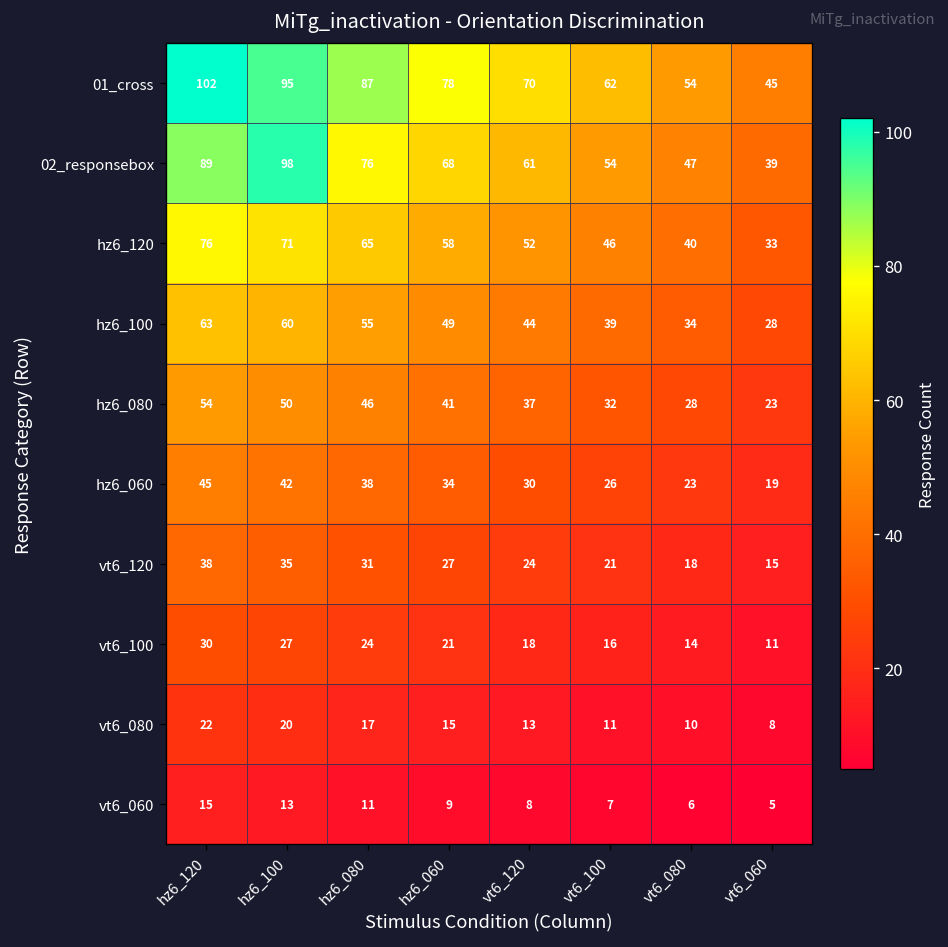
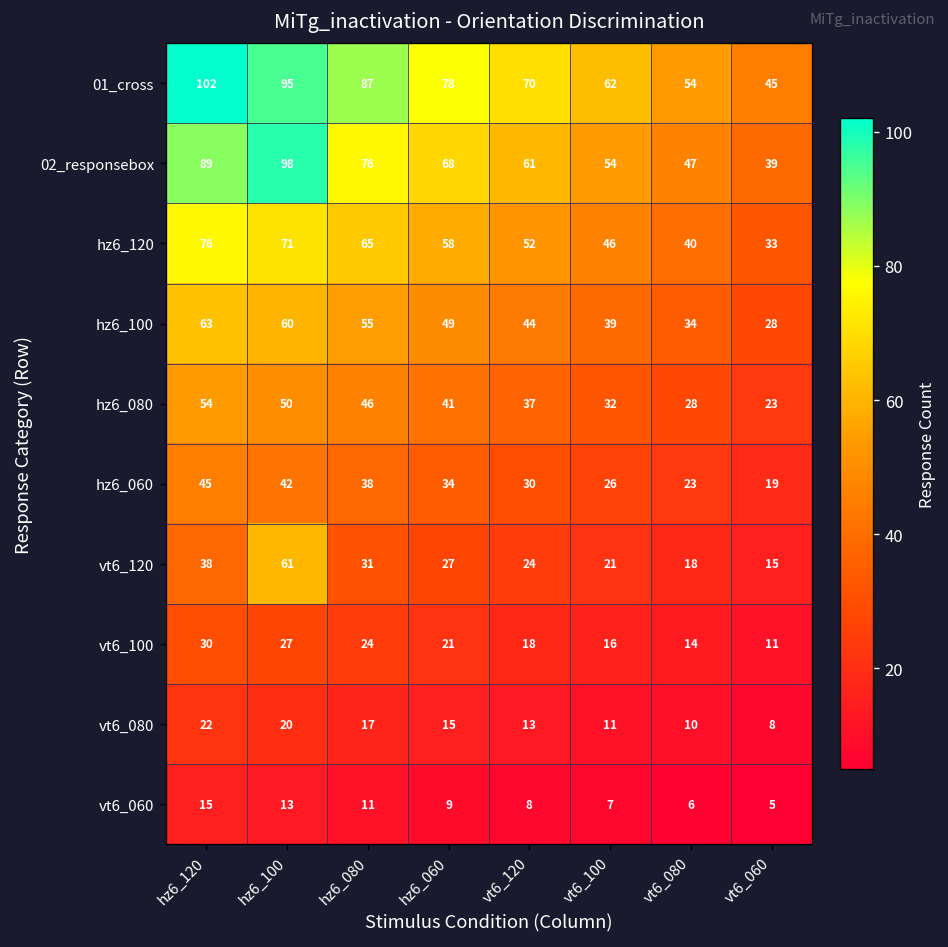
  {
    "01_cross": {
      "hz6_120": 102,
      "hz6_100": 95,
      "hz6_080": 87,
      "hz6_060": 78,
      "vt6_120": 70,
      "vt6_100": 62,
      "vt6_080": 54,
      "vt6_060": 45
    },
    "02_responsebox": {
      "hz6_120": 89,
      "hz6_100": 98,
      "hz6_080": 76,
      "hz6_060": 68,
      "vt6_120": 61,
      "vt6_100": 54,
      "vt6_080": 47,
      "vt6_060": 39
    },
    "hz6_120": {
      "hz6_120": 76,
      "hz6_100": 71,
      "hz6_080": 65,
      "hz6_060": 58,
      "vt6_120": 52,
      "vt6_100": 46,
      "vt6_080": 40,
      "vt6_060": 33
    },
    "hz6_100": {
      "hz6_120": 63,
      "hz6_100": 60,
      "hz6_080": 55,
      "hz6_060": 49,
      "vt6_120": 44,
      "vt6_100": 39,
      "vt6_080": 34,
      "vt6_060": 28
    },
    "hz6_080": {
      "hz6_120": 54,
      "hz6_100": 50,
      "hz6_080": 46,
      "hz6_060": 41,
      "vt6_120": 37,
      "vt6_100": 32,
      "vt6_080": 28,
      "vt6_060": 23
    },
    "hz6_060": {
      "hz6_120": 45,
      "hz6_100": 42,
      "hz6_080": 38,
      "hz6_060": 34,
      "vt6_120": 30,
      "vt6_100": 26,
      "vt6_080": 23,
      "vt6_060": 19
    },
    "vt6_120": {
      "hz6_120": 38,
-     "hz6_100": 35,
+     "hz6_100": 61,
      "hz6_080": 31,
      "hz6_060": 27,
      "vt6_120": 24,
      "vt6_100": 21,
      "vt6_080": 18,
      "vt6_060": 15
    },
    "vt6_100": {
      "hz6_120": 30,
      "hz6_100": 27,
      "hz6_080": 24,
      "hz6_060": 21,
      "vt6_120": 18,
      "vt6_100": 16,
      "vt6_080": 14,
      "vt6_060": 11
    },
    "vt6_080": {
      "hz6_120": 22,
      "hz6_100": 20,
      "hz6_080": 17,
      "hz6_060": 15,
      "vt6_120": 13,
      "vt6_100": 11,
      "vt6_080": 10,
      "vt6_060": 8
    },
    "vt6_060": {
      "hz6_120": 15,
      "hz6_100": 13,
      "hz6_080": 11,
      "hz6_060": 9,
      "vt6_120": 8,
      "vt6_100": 7,
      "vt6_080": 6,
      "vt6_060": 5
    }
  }
